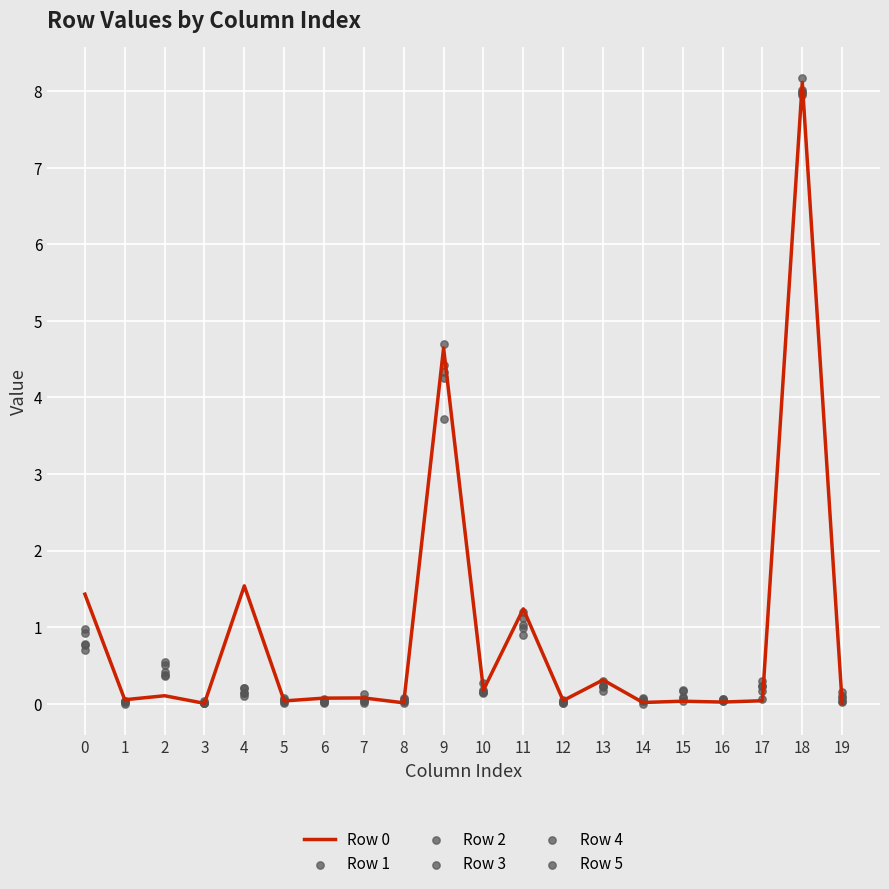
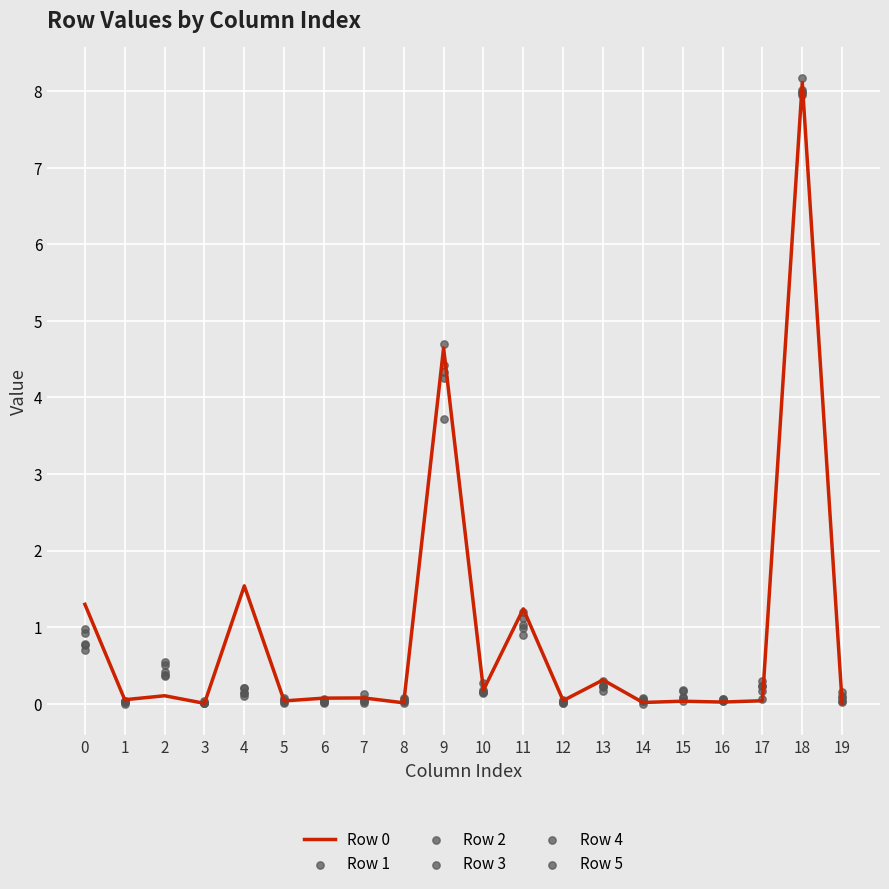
  {
    "Row 0": {
-     "0": 1.4,
+     "0": 1.3,
      "2": 0.1,
      "4": 1.5,
      "9": 4.6,
      "11": 1.2,
      "18": 8.1
    }
  }
